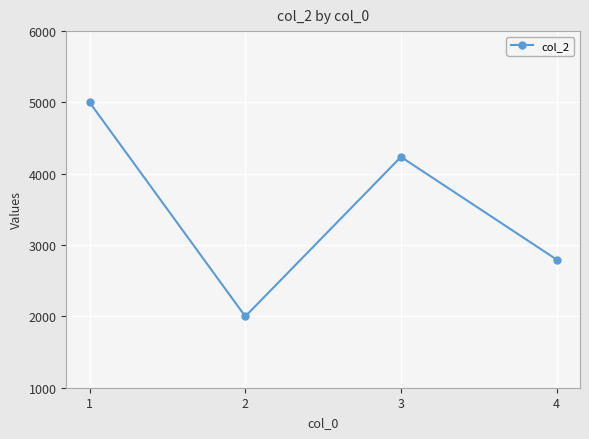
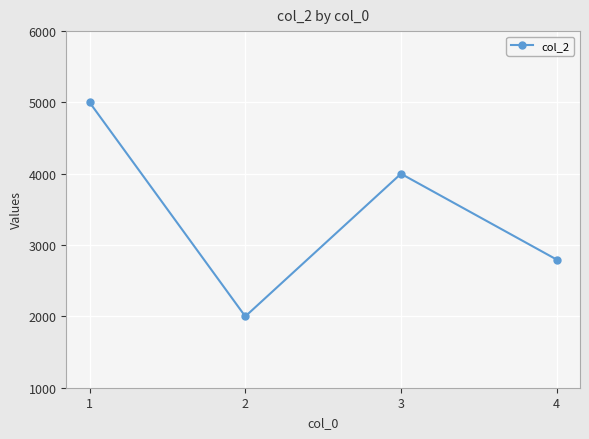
  {
    "1": 5000,
    "2": 2000,
-   "3": 4200,
+   "3": 4000,
    "4": 2800
  }
